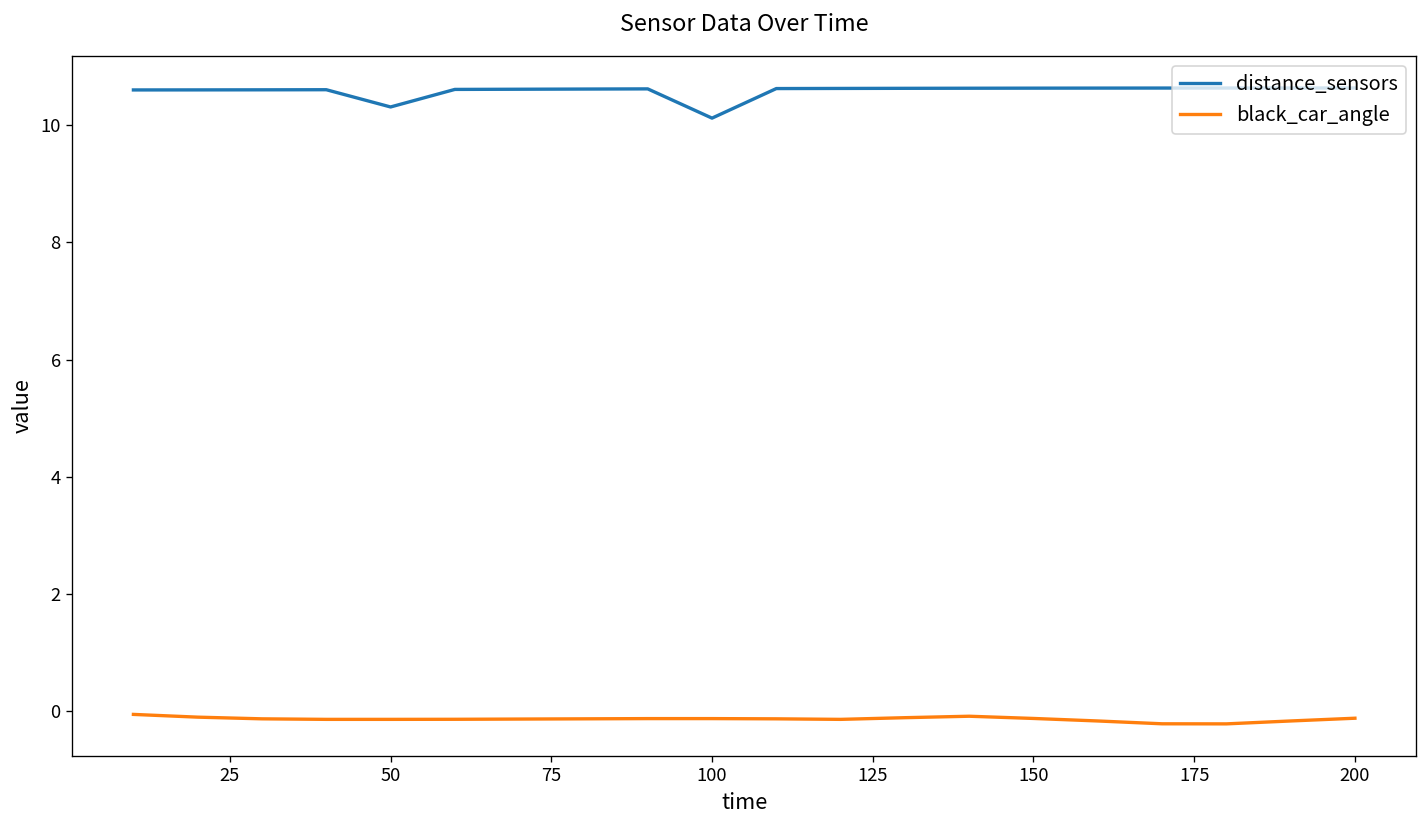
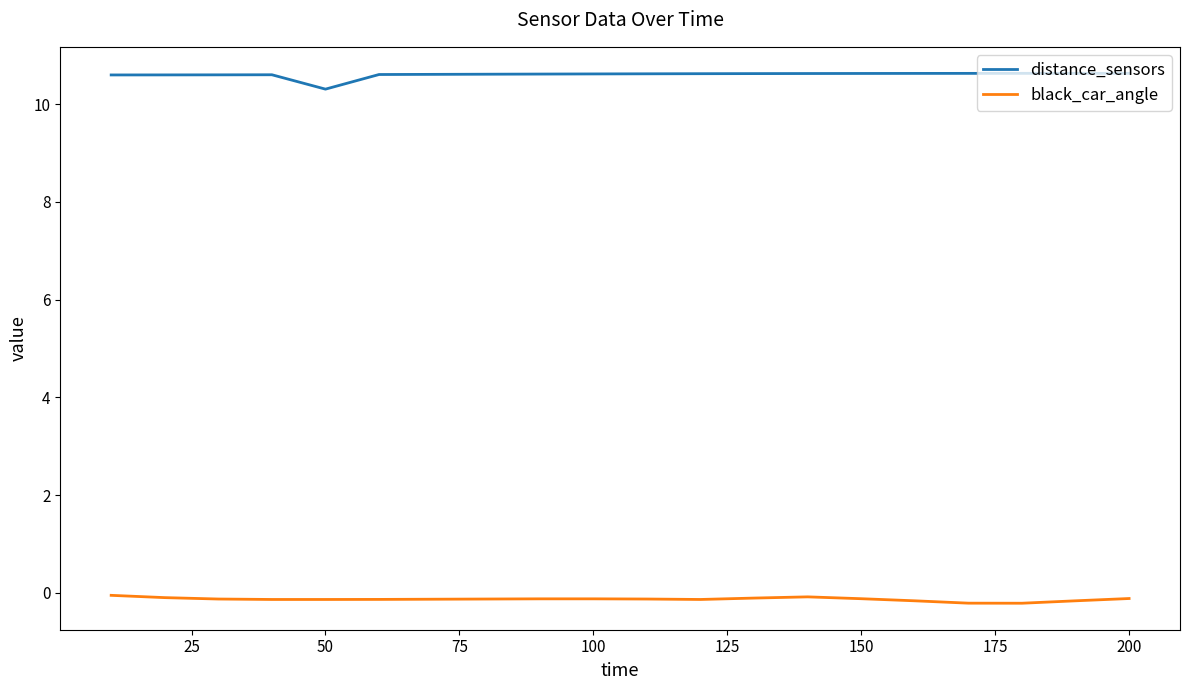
  {
    "distance_sensors": {
      "50": 10.3,
-     "100": 10.1,
+     "100": 10.6,
      "150": 10.6
    },
    "black_car_angle": {
      "50": -0.1,
      "100": -0.1,
      "150": -0.1,
      "200": -0.1
    }
  }
